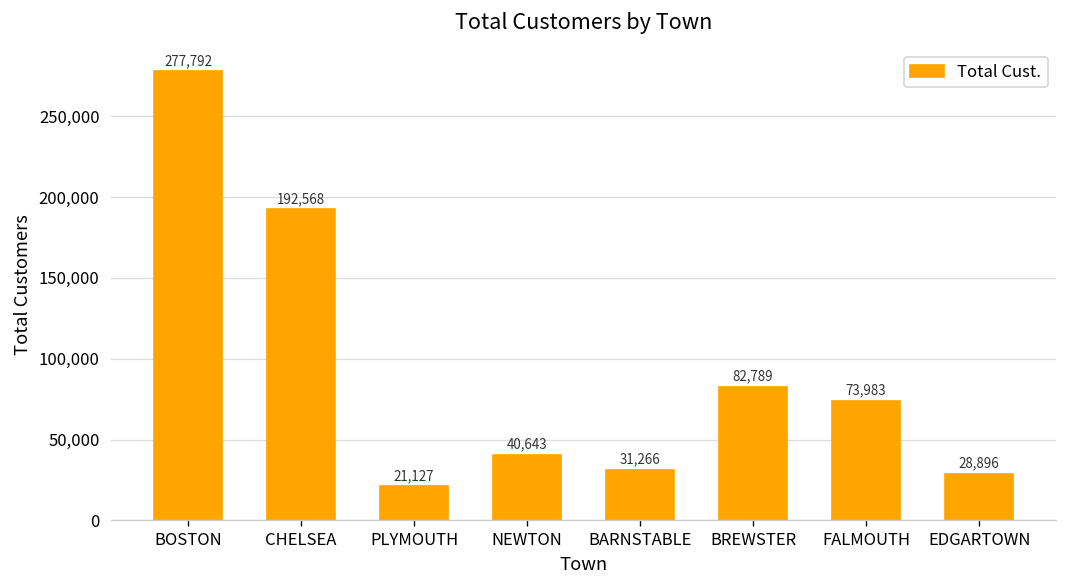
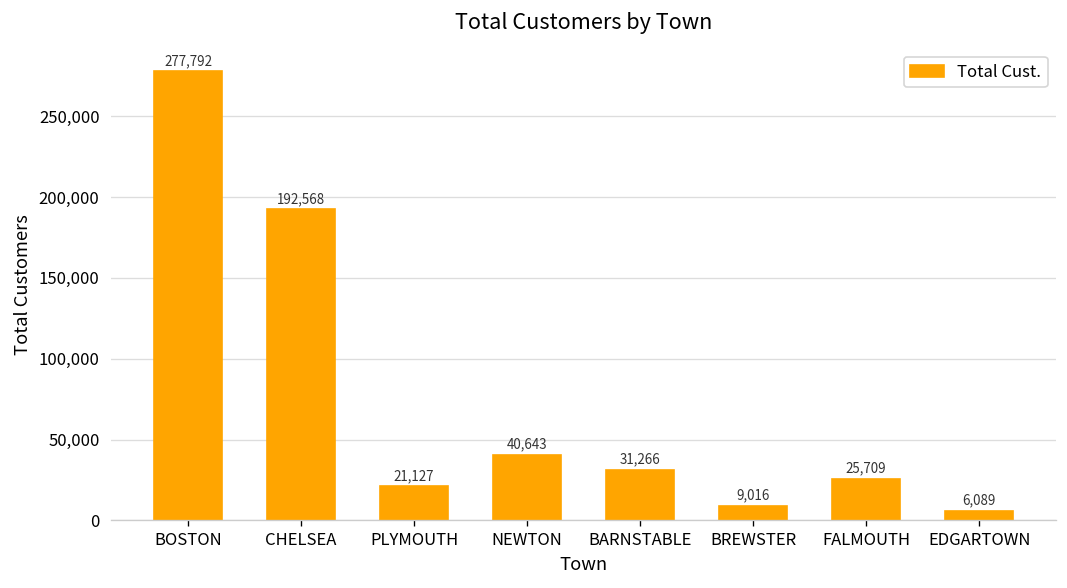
  {
    "BOSTON": "277,792",
    "CHELSEA": "192,568",
    "PLYMOUTH": "21,127",
    "NEWTON": "40,643",
    "BARNSTABLE": "31,266",
-   "BREWSTER": "82,789",
-   "FALMOUTH": "73,983",
-   "EDGARTOWN": "28,896"
+   "BREWSTER": "9,016",
+   "FALMOUTH": "25,709",
+   "EDGARTOWN": "6,089"
  }
